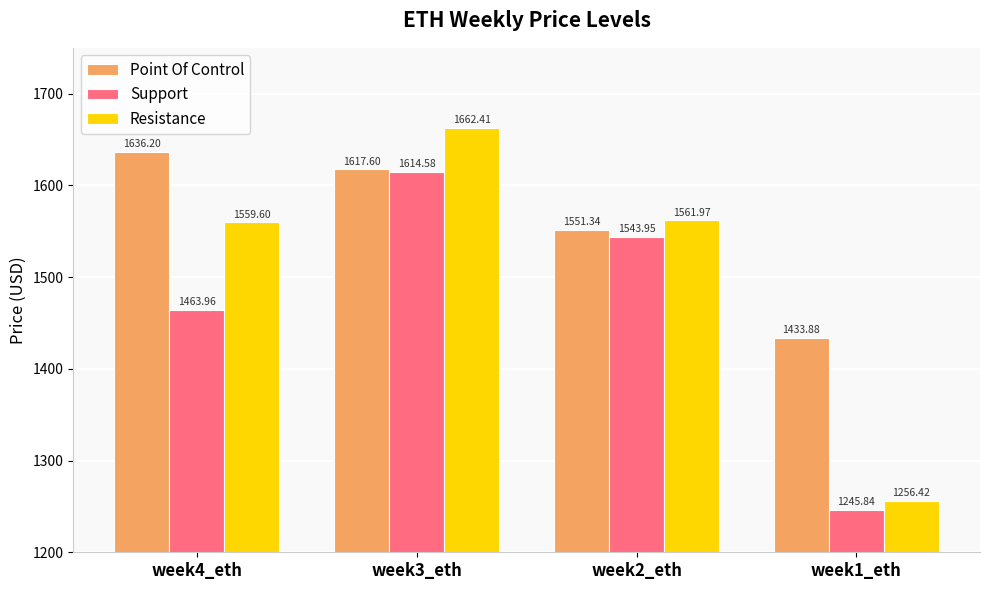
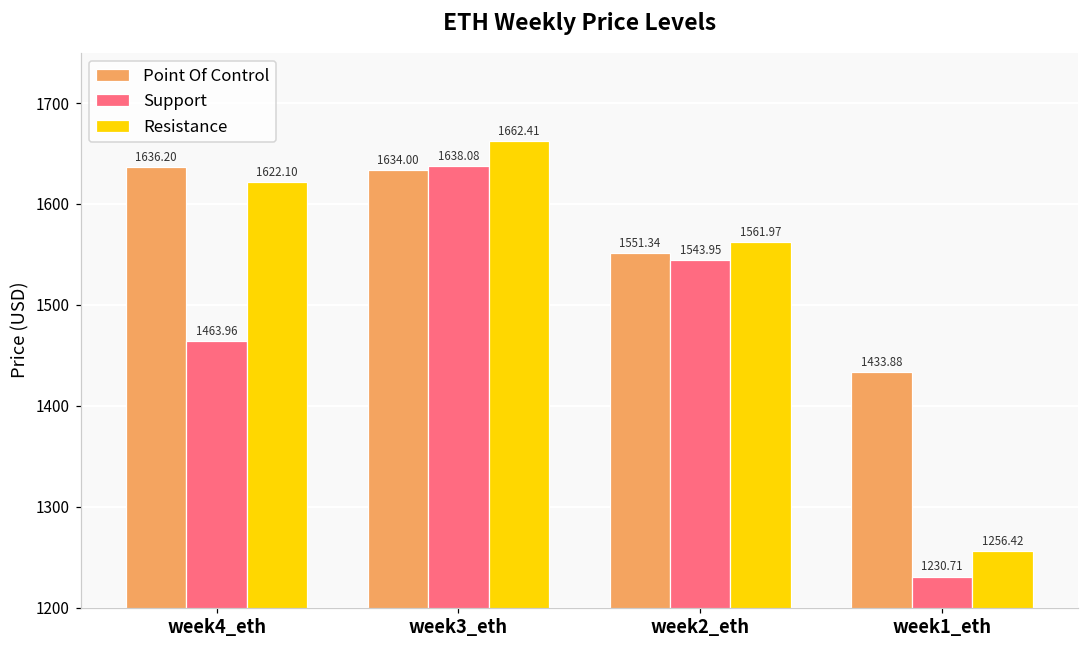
  {
    "Point Of Control": {
      "week4_eth": 1636.20,
-     "week3_eth": 1617.60,
+     "week3_eth": 1634.00,
      "week2_eth": 1551.34,
      "week1_eth": 1433.88
    },
    "Support": {
      "week4_eth": 1463.96,
-     "week3_eth": 1614.58,
+     "week3_eth": 1638.08,
      "week2_eth": 1543.95,
-     "week1_eth": 1245.84
+     "week1_eth": 1230.71
    },
    "Resistance": {
-     "week4_eth": 1559.60,
+     "week4_eth": 1622.10,
      "week3_eth": 1662.41,
      "week2_eth": 1561.97,
      "week1_eth": 1256.42
    }
  }
